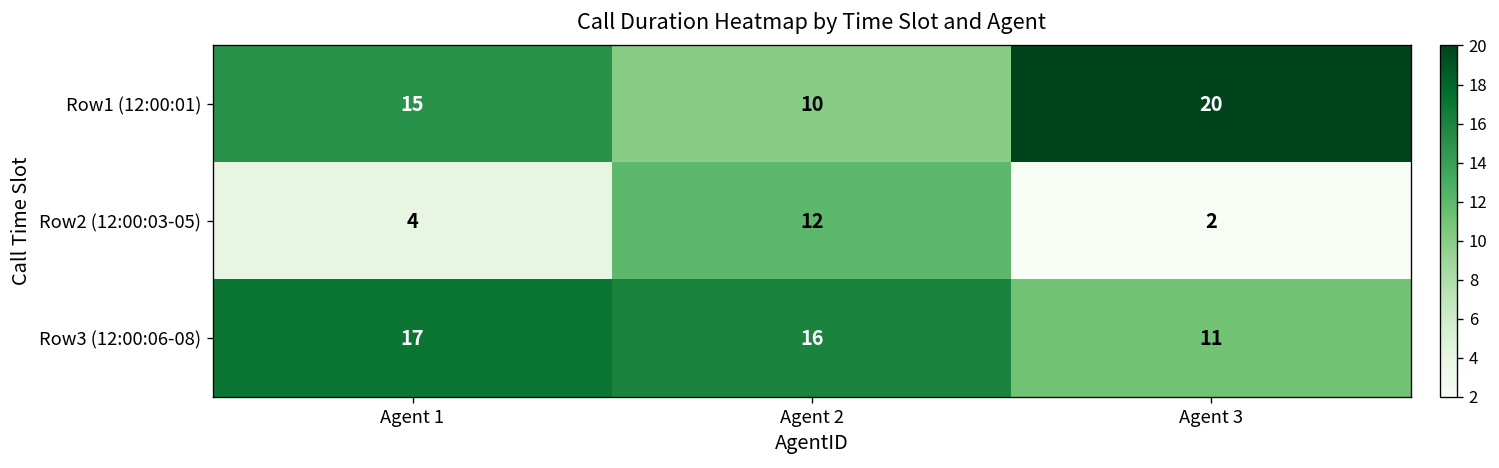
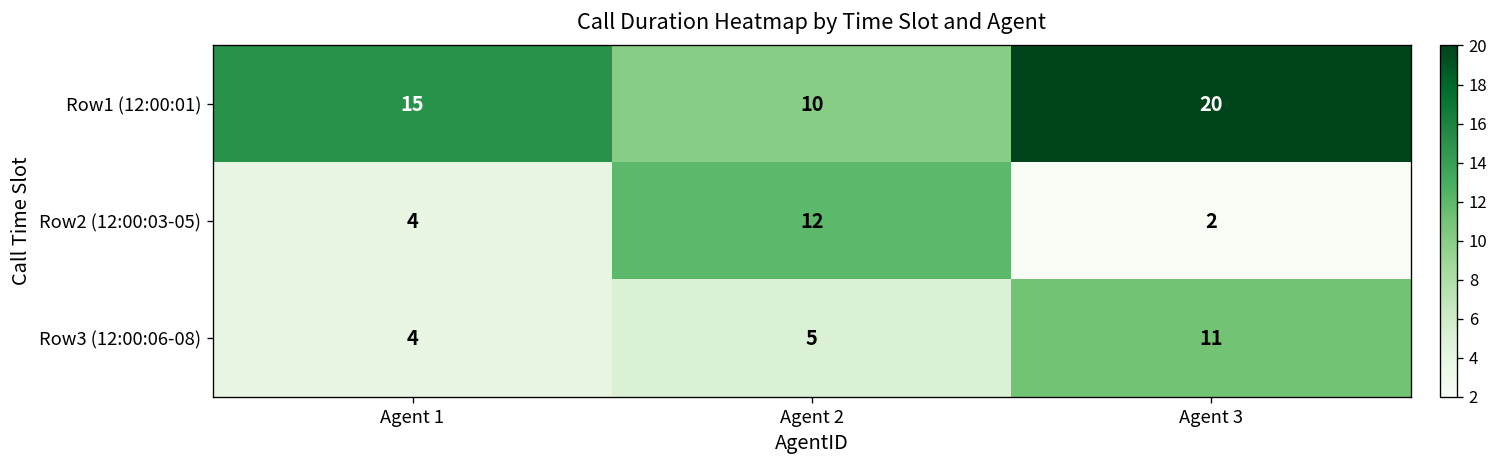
  {
    "Row1 (12:00:01)": {
      "Agent 1": 15,
      "Agent 2": 10,
      "Agent 3": 20
    },
    "Row2 (12:00:03-05)": {
      "Agent 1": 4,
      "Agent 2": 12,
      "Agent 3": 2
    },
    "Row3 (12:00:06-08)": {
-     "Agent 1": 17,
-     "Agent 2": 16,
+     "Agent 1": 4,
+     "Agent 2": 5,
      "Agent 3": 11
    }
  }
